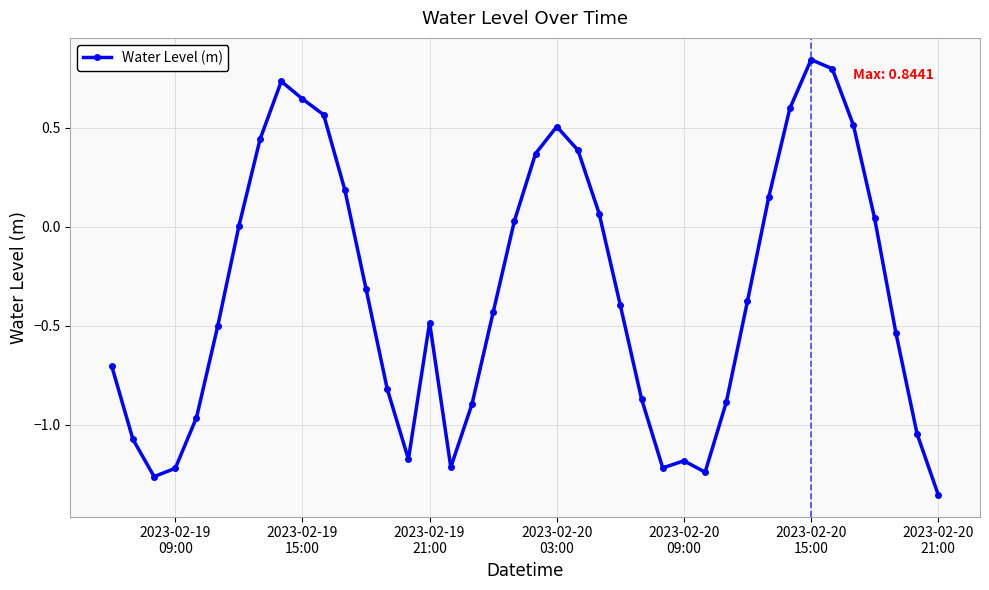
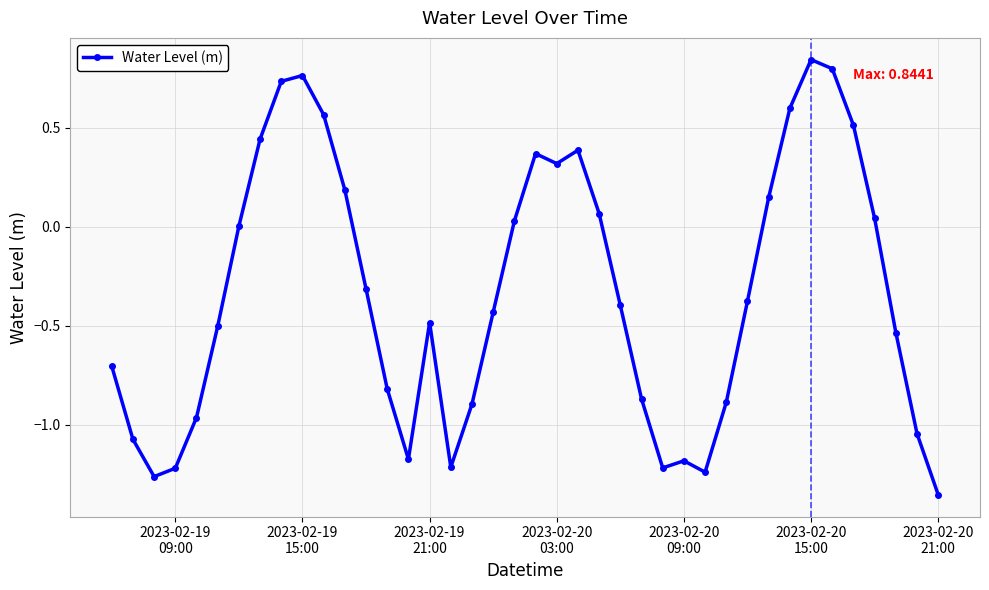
  {
    "2023-02-19 09:00": -1.22,
-   "2023-02-19 15:00": 0.65,
+   "2023-02-19 15:00": 0.76,
    "2023-02-19 21:00": -0.48,
-   "2023-02-20 03:00": 0.51,
+   "2023-02-20 03:00": 0.32,
    "2023-02-20 09:00": -1.18,
    "2023-02-20 15:00": 0.84,
    "2023-02-20 21:00": -1.35
  }
